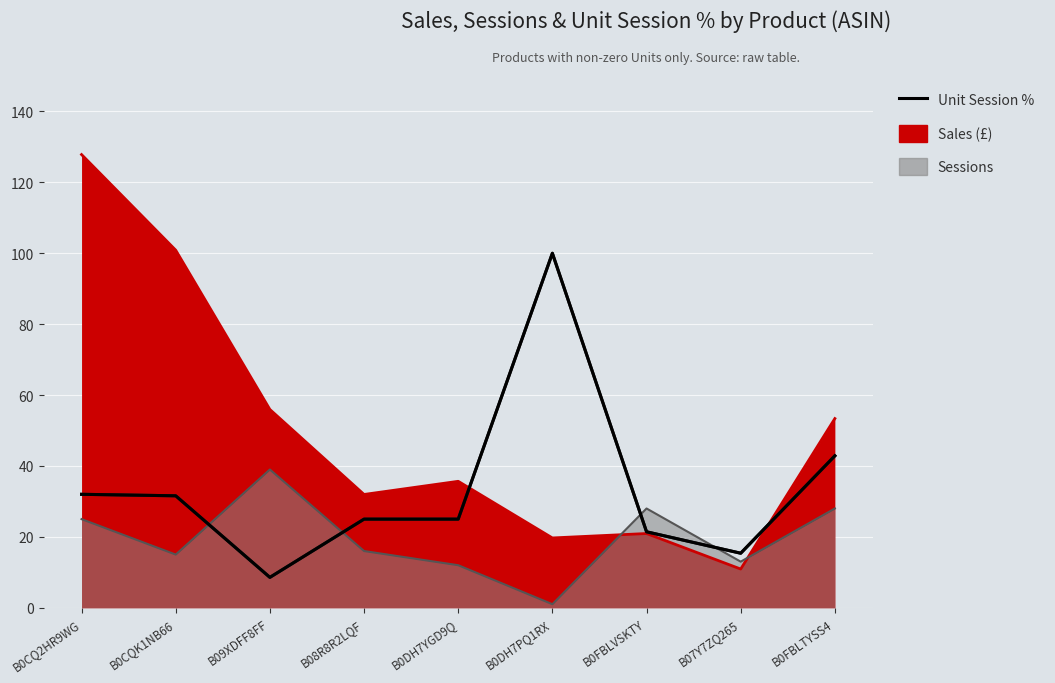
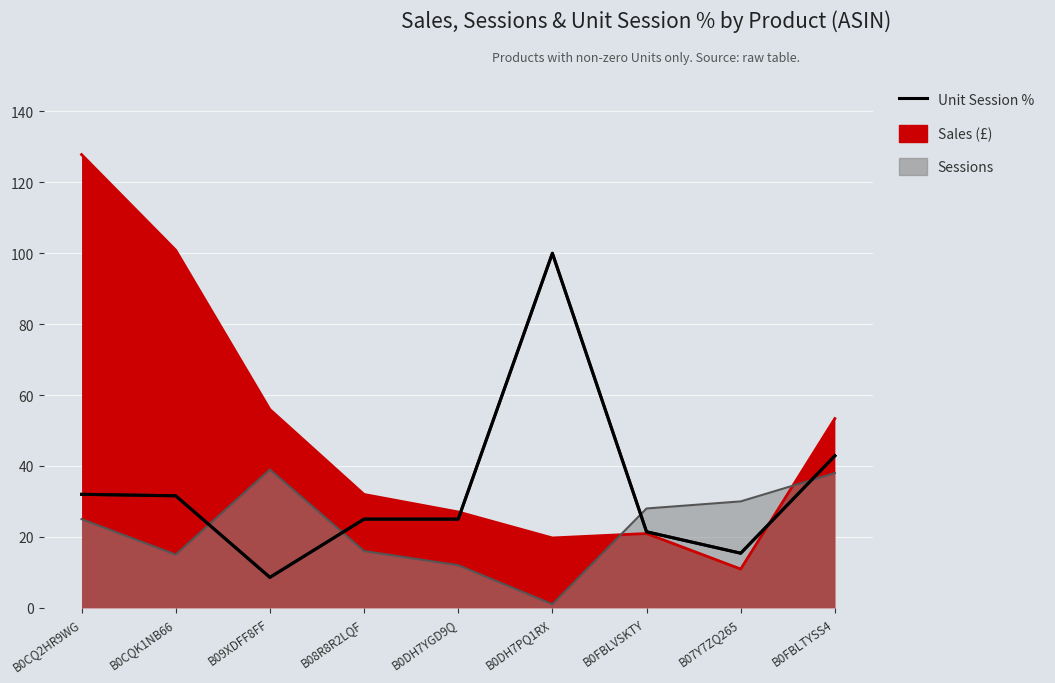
  {
    "Sales (£)": {
      "B0CQ2HR9WG": 128,
      "B0CQK1NB66": 101,
      "B09XDFF8FF": 56,
      "B08R8R2LQF": 32,
-     "B0DH7YGD9Q": 36,
+     "B0DH7YGD9Q": 27,
      "B0DH7PQ1RX": 20,
      "B07Y7ZQ265": 11,
      "B0FBLTYSS4": 53
    },
    "Sessions": {
      "B0CQ2HR9WG": 25,
      "B0CQK1NB66": 15,
      "B09XDFF8FF": 39,
      "B08R8R2LQF": 16,
      "B0DH7YGD9Q": 12,
      "B0DH7PQ1RX": 1,
      "B0FBLVSKTY": 28,
-     "B07Y7ZQ265": 13,
-     "B0FBLTYSS4": 28
+     "B07Y7ZQ265": 30,
+     "B0FBLTYSS4": 38
    }
  }
